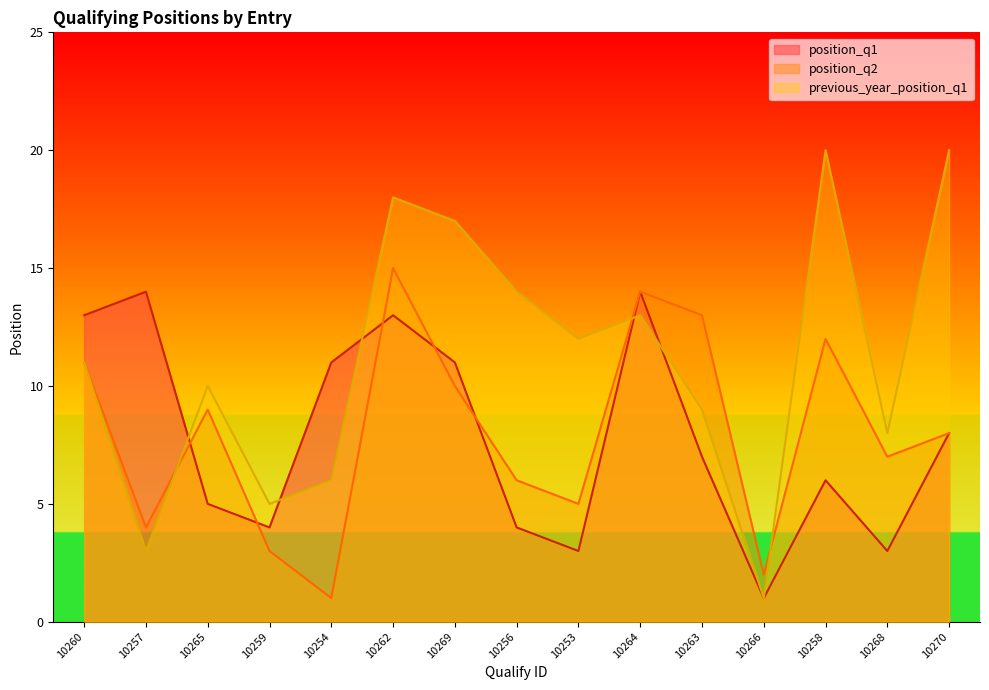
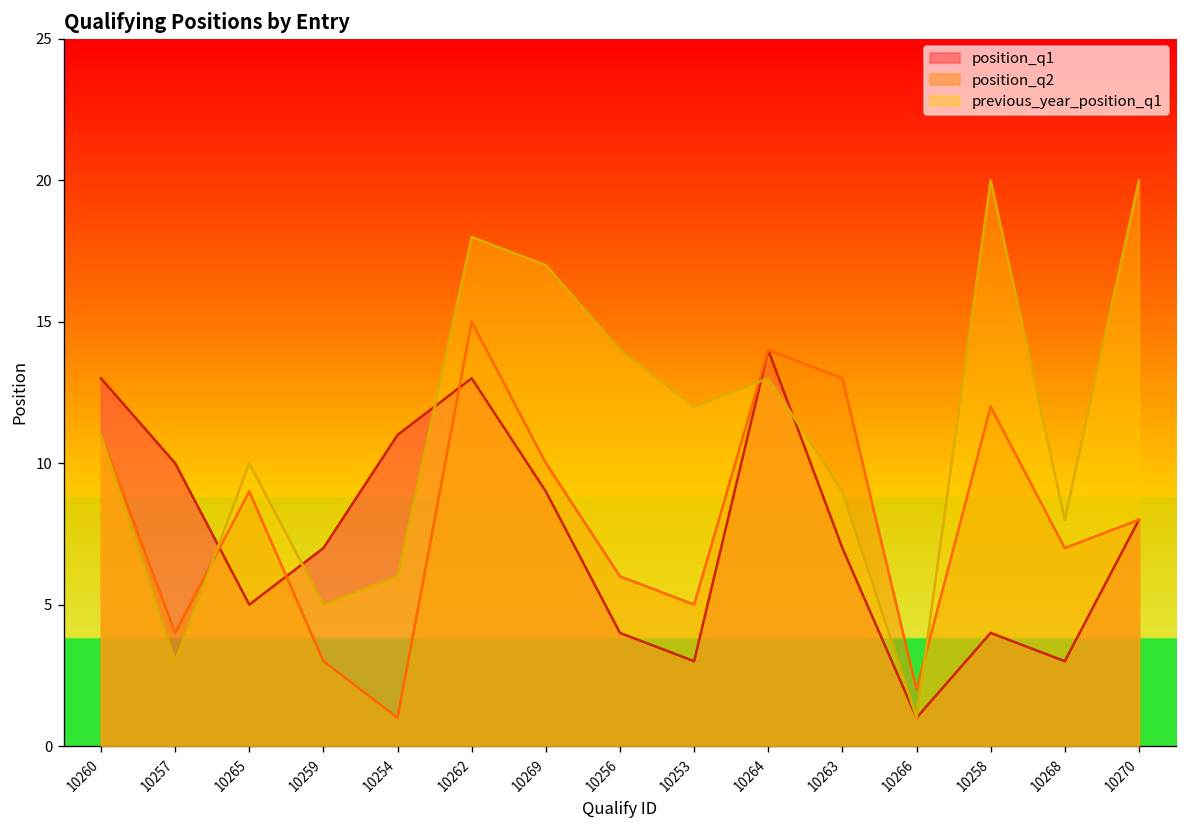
  {
    "position_q1": {
      "10260": 13,
-     "10257": 14,
+     "10257": 10,
      "10265": 5,
-     "10259": 4,
+     "10259": 7,
      "10254": 11,
      "10262": 13,
-     "10269": 11,
+     "10269": 9,
      "10256": 4,
      "10253": 3,
      "10263": 7,
-     "10258": 6,
+     "10258": 4,
      "10268": 3
    }
  }
